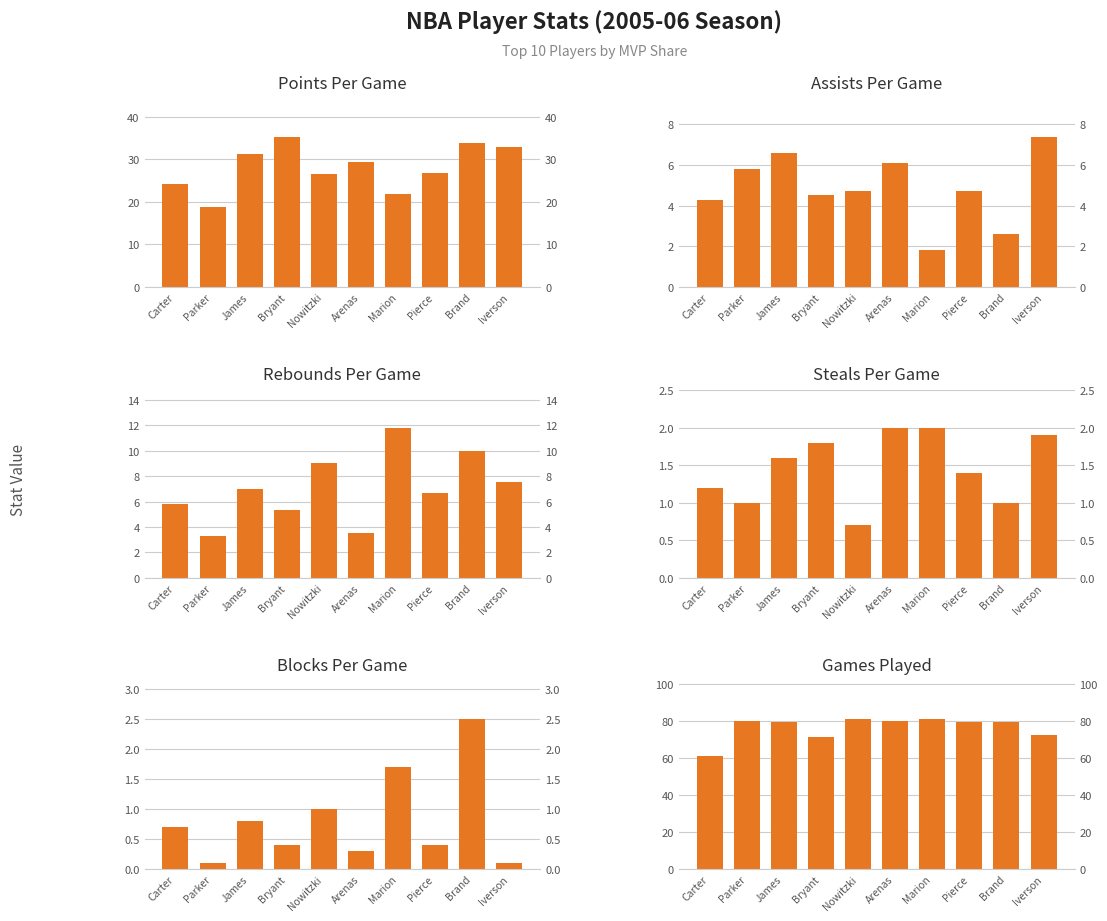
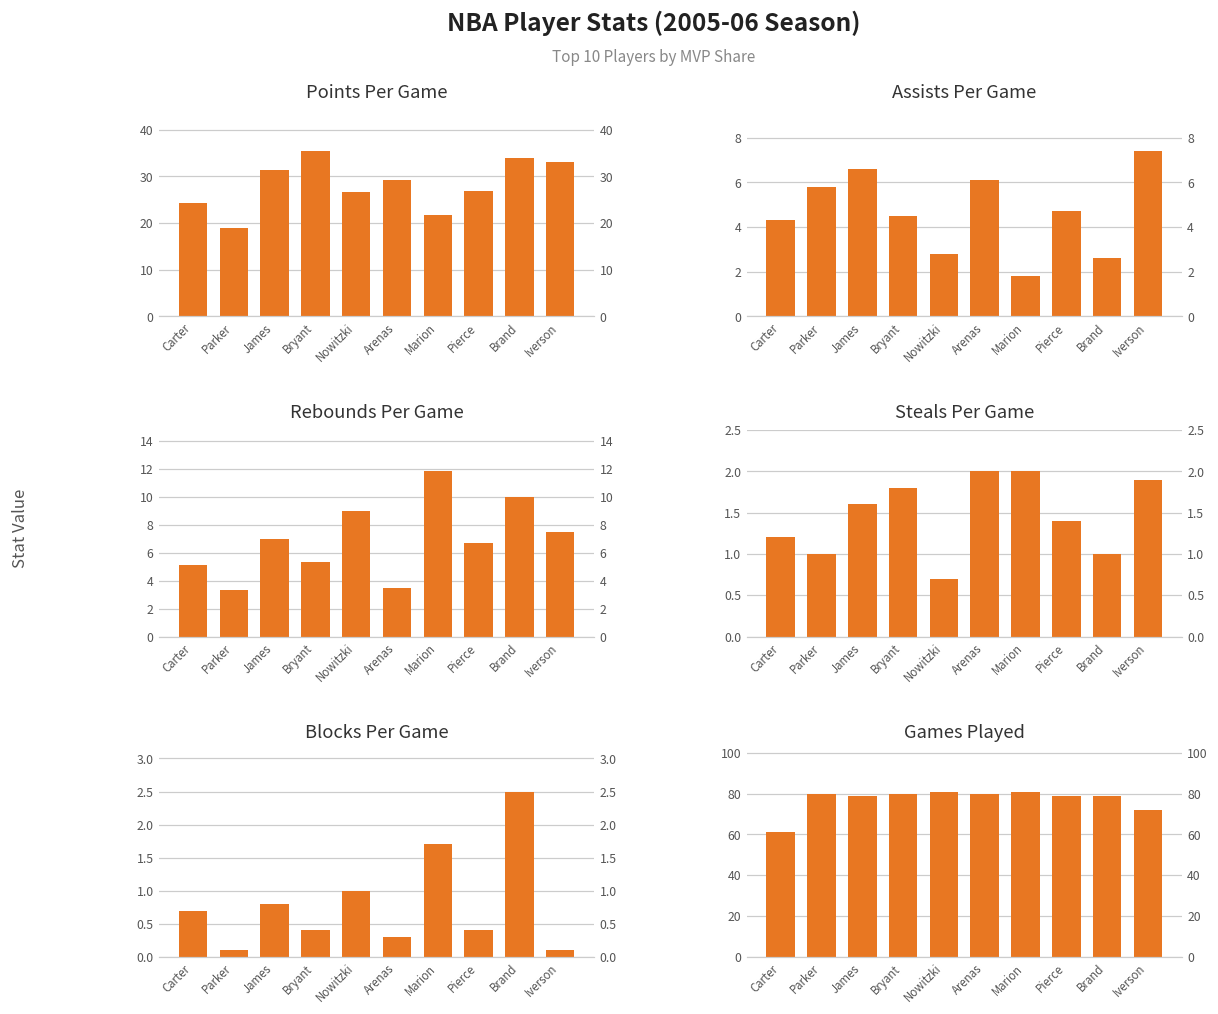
  {
    "Points Per Game": {
      "Carter": 24,
      "Parker": 19,
      "James": 31,
      "Bryant": 35,
      "Nowitzki": 27,
      "Arenas": 29,
      "Marion": 22,
      "Pierce": 27,
      "Brand": 34,
      "Iverson": 33
    },
    "Assists Per Game": {
      "Carter": 4.3,
      "Parker": 5.8,
      "James": 6.6,
      "Bryant": 4.5,
-     "Nowitzki": 4.7,
+     "Nowitzki": 2.8,
      "Arenas": 6.1,
      "Marion": 1.8,
      "Pierce": 4.7,
      "Brand": 2.6,
      "Iverson": 7.4
    },
    "Rebounds Per Game": {
-     "Carter": 5.8,
+     "Carter": 5.1,
      "Parker": 3.3,
      "James": 7.0,
      "Bryant": 5.3,
      "Nowitzki": 9.0,
      "Arenas": 3.5,
      "Marion": 11.8,
      "Pierce": 6.7,
      "Brand": 10.0,
      "Iverson": 7.5
    },
    "Steals Per Game": {
      "Carter": 1.2,
      "Parker": 1.0,
      "James": 1.6,
      "Bryant": 1.8,
      "Nowitzki": 0.7,
      "Arenas": 2.0,
      "Marion": 2.0,
      "Pierce": 1.4,
      "Brand": 1.0,
      "Iverson": 1.9
    },
    "Blocks Per Game": {
      "Carter": 0.7,
      "Parker": 0.1,
      "James": 0.8,
      "Bryant": 0.4,
      "Nowitzki": 1.0,
      "Arenas": 0.3,
      "Marion": 1.7,
      "Pierce": 0.4,
      "Brand": 2.5,
      "Iverson": 0.1
    },
    "Games Played": {
      "Carter": 61,
      "Parker": 80,
      "James": 79,
-     "Bryant": 71,
+     "Bryant": 80,
      "Nowitzki": 81,
      "Arenas": 80,
      "Marion": 81,
      "Pierce": 79,
      "Brand": 79,
      "Iverson": 72
    }
  }
